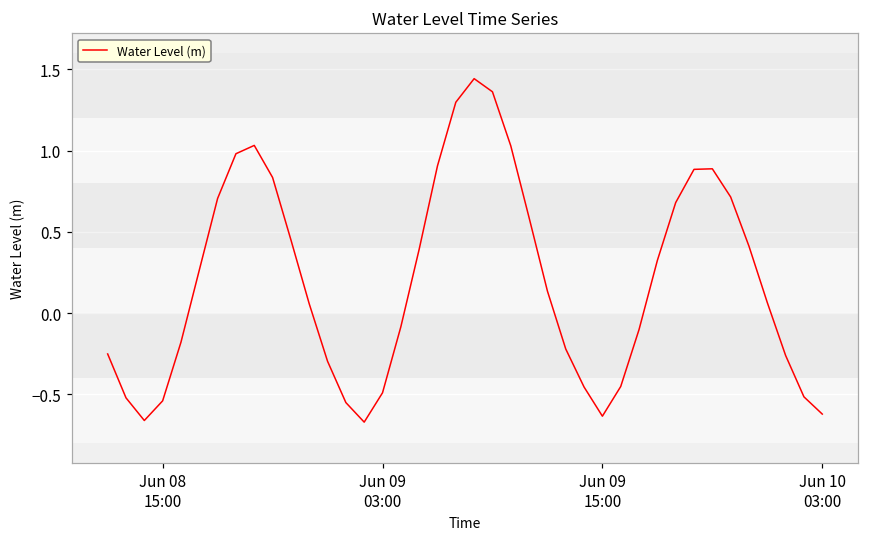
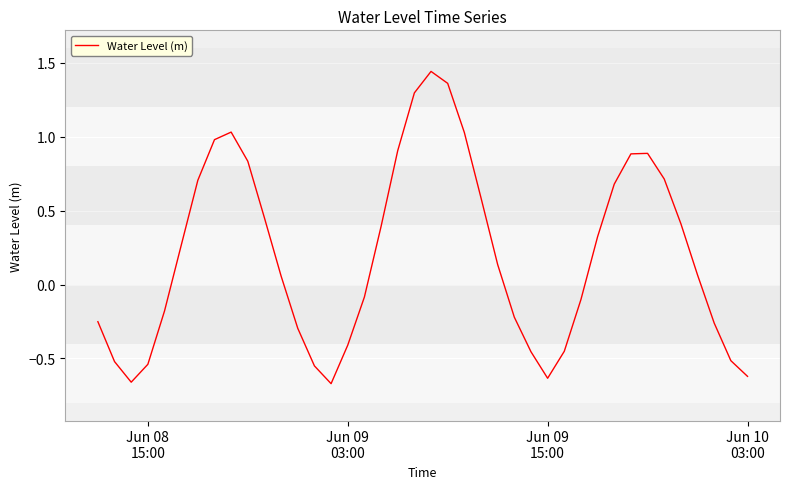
  {
    "Jun 08 15:00": -0.54,
-   "Jun 09 03:00": -0.49,
+   "Jun 09 03:00": -0.41,
    "Jun 09 15:00": -0.63,
    "Jun 10 03:00": -0.62
  }
